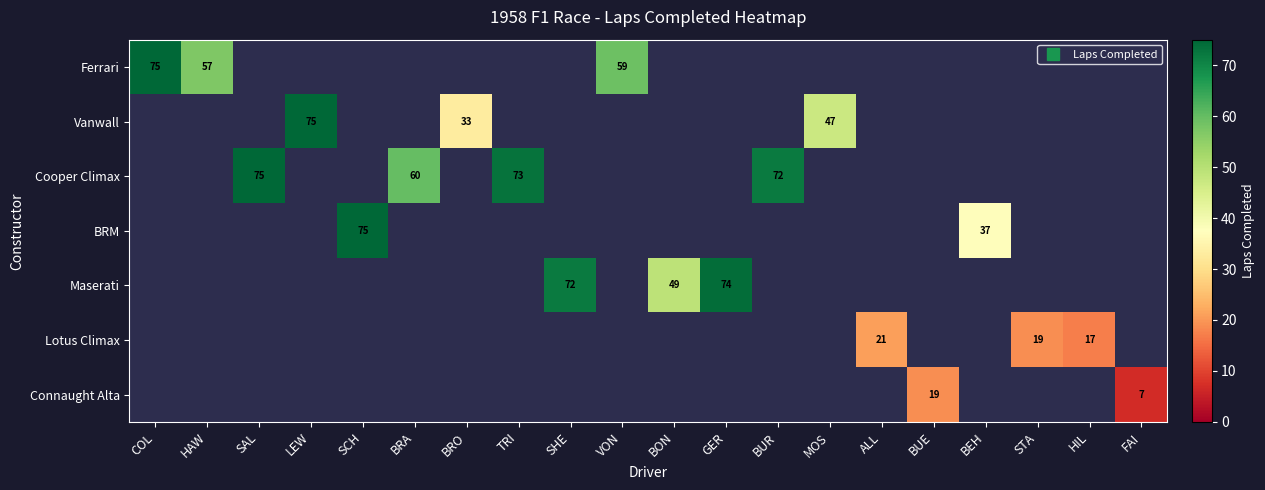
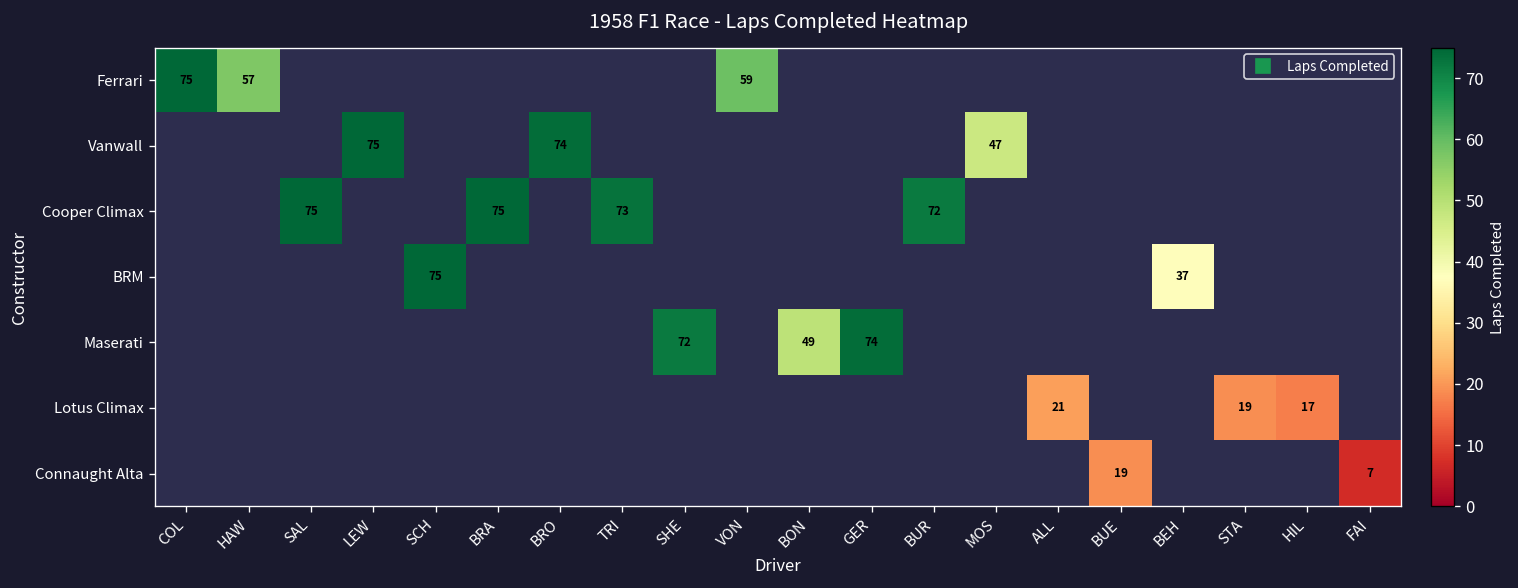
  {
    "Ferrari": {
      "COL": 75,
      "HAW": 57,
      "VON": 59
    },
    "Vanwall": {
      "LEW": 75,
-     "BRO": 33,
+     "BRO": 74,
      "MOS": 47
    },
    "Cooper Climax": {
      "SAL": 75,
-     "BRA": 60,
+     "BRA": 75,
      "TRI": 73,
      "BUR": 72
    },
    "BRM": {
      "SCH": 75,
      "BEH": 37
    },
    "Maserati": {
      "SHE": 72,
      "BON": 49,
      "GER": 74
    },
    "Lotus Climax": {
      "ALL": 21,
      "STA": 19,
      "HIL": 17
    },
    "Connaught Alta": {
      "BUE": 19,
      "FAI": 7
    }
  }
